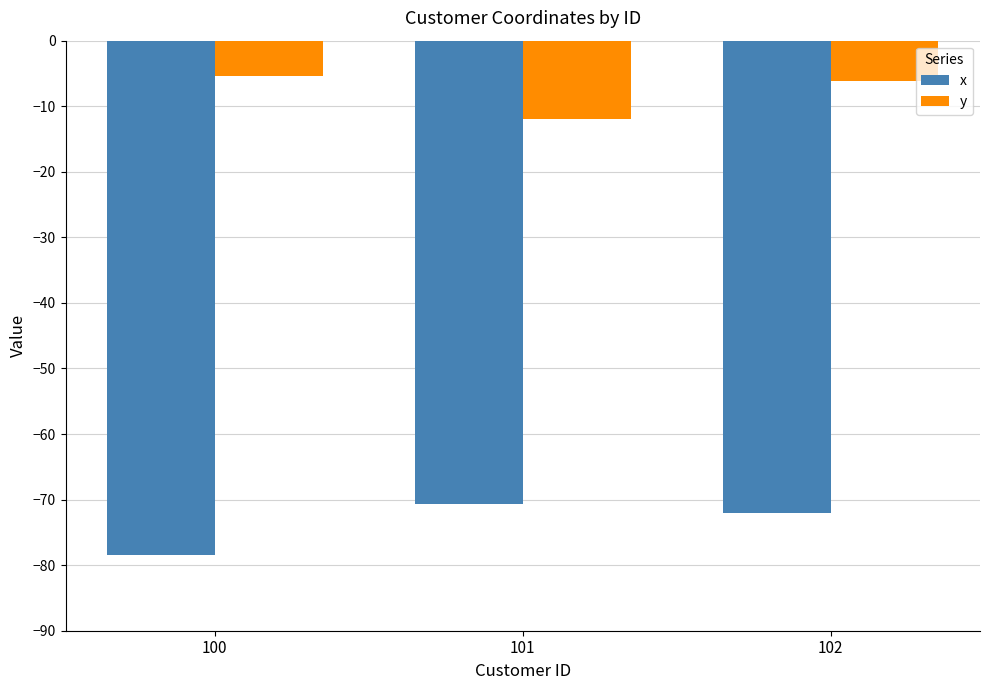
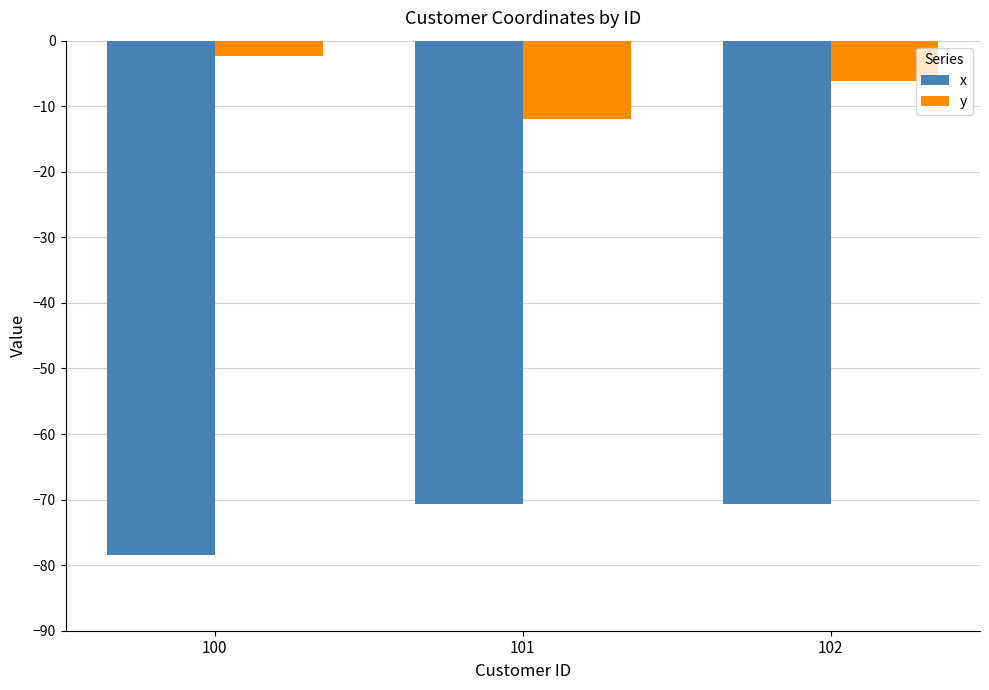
  {
    "x": {
      "100": -78,
      "101": -71,
-     "102": -72
+     "102": -71
    },
    "y": {
-     "100": -5,
+     "100": -2,
      "101": -12,
      "102": -6
    }
  }
